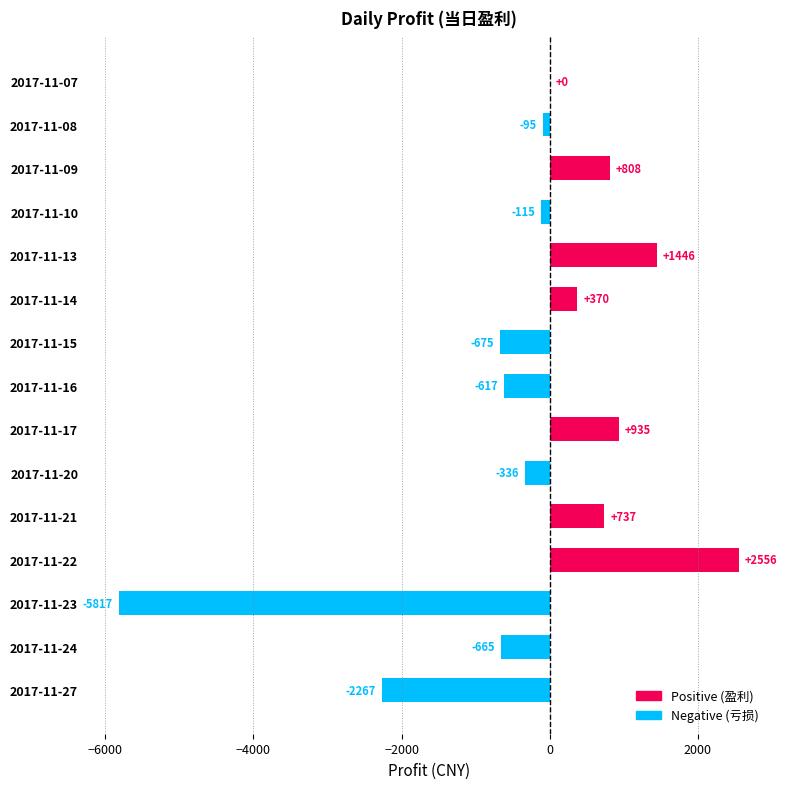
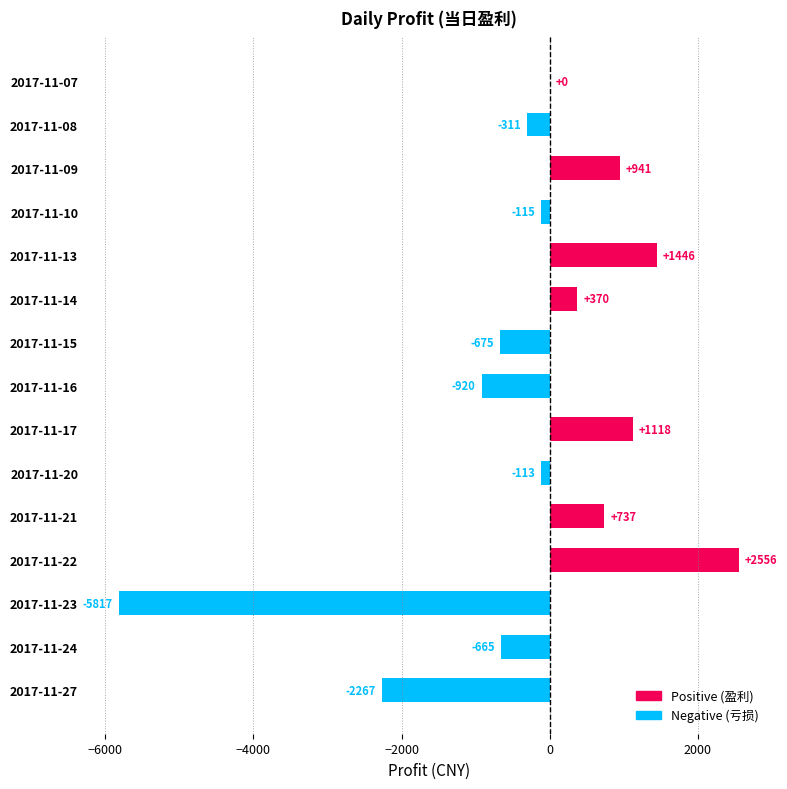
  {
    "2017-11-07": "+0",
-   "2017-11-08": "-95",
-   "2017-11-09": "+808",
+   "2017-11-08": "-311",
+   "2017-11-09": "+941",
    "2017-11-10": "-115",
    "2017-11-13": "+1446",
    "2017-11-14": "+370",
    "2017-11-15": "-675",
-   "2017-11-16": "-617",
-   "2017-11-17": "+935",
-   "2017-11-20": "-336",
+   "2017-11-16": "-920",
+   "2017-11-17": "+1118",
+   "2017-11-20": "-113",
    "2017-11-21": "+737",
    "2017-11-22": "+2556",
    "2017-11-23": "-5817",
    "2017-11-24": "-665",
    "2017-11-27": "-2267"
  }
